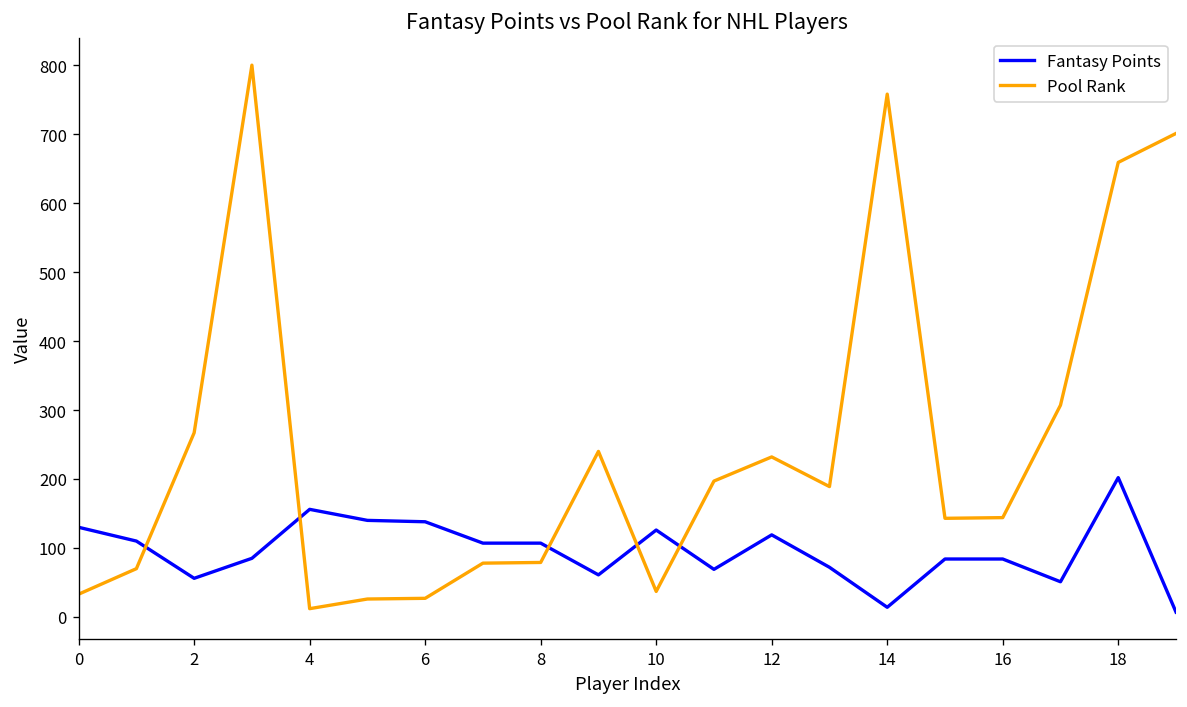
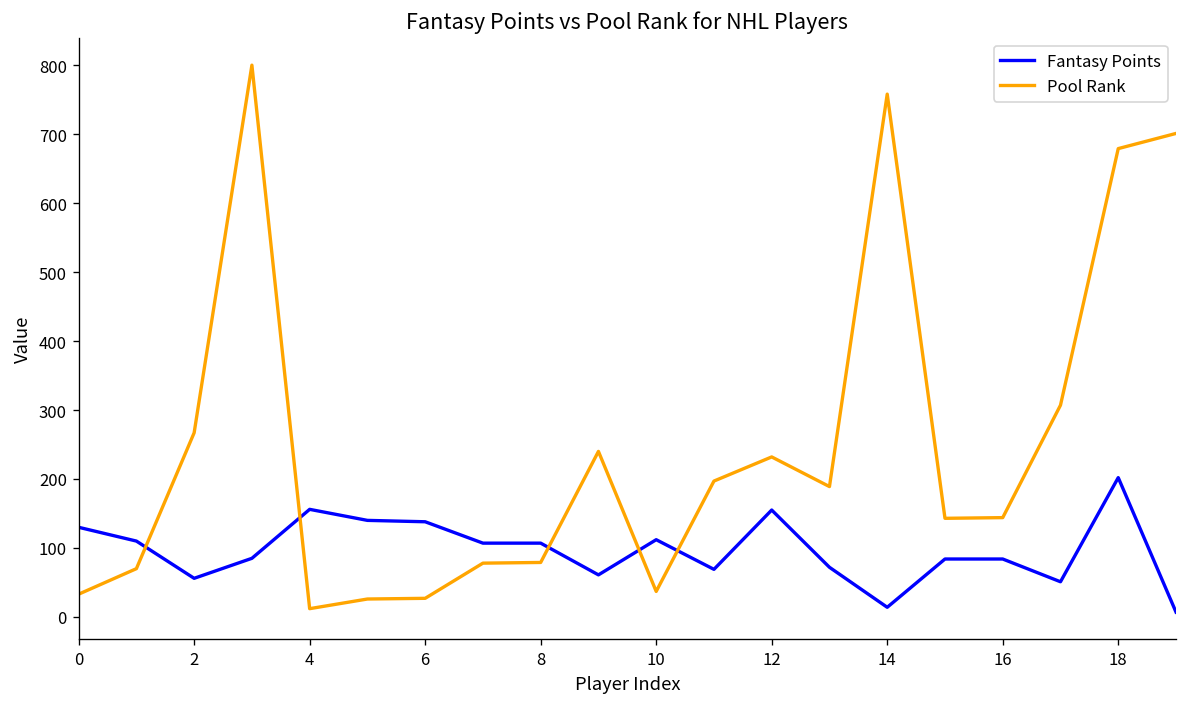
  {
    "Fantasy Points": {
      "0": 130,
      "2": 60,
      "4": 160,
      "6": 140,
      "8": 110,
-     "10": 130,
-     "12": 120,
+     "10": 110,
+     "12": 160,
      "14": 10,
      "16": 80,
      "18": 200
    },
    "Pool Rank": {
      "0": 30,
      "2": 270,
      "4": 10,
      "6": 30,
      "8": 80,
      "10": 40,
      "12": 230,
      "14": 760,
      "16": 140,
-     "18": 660
+     "18": 680
    }
  }
